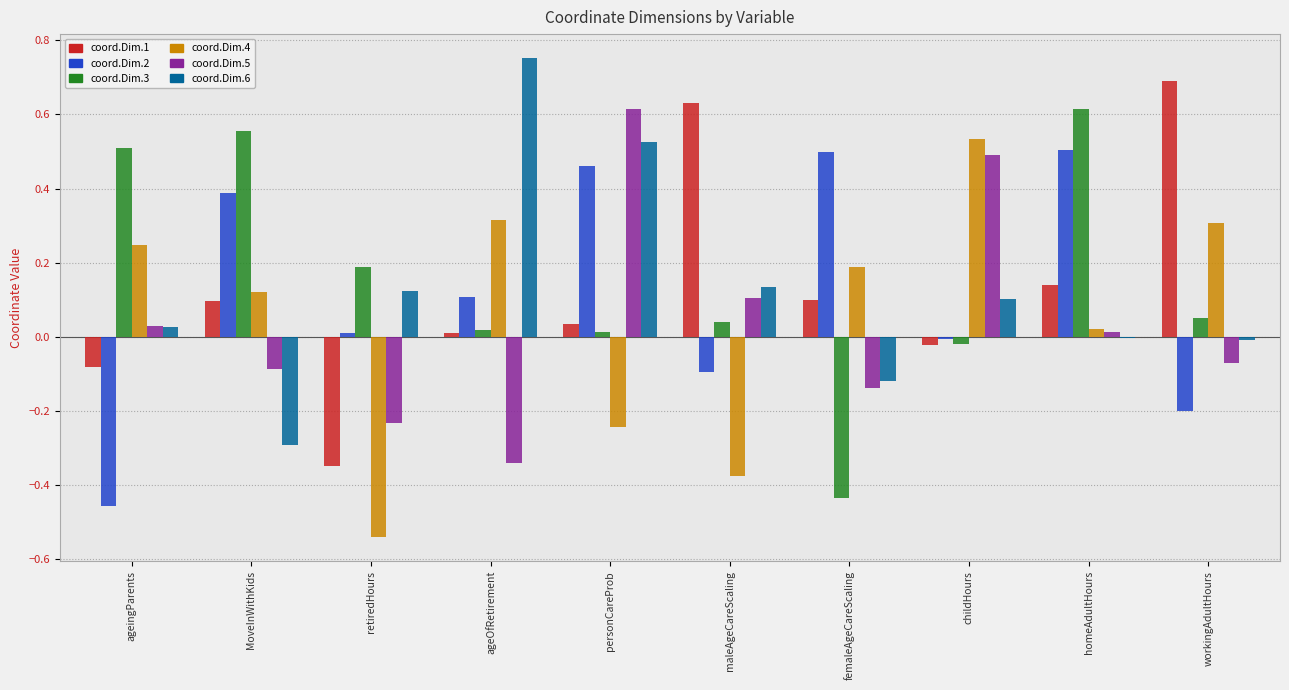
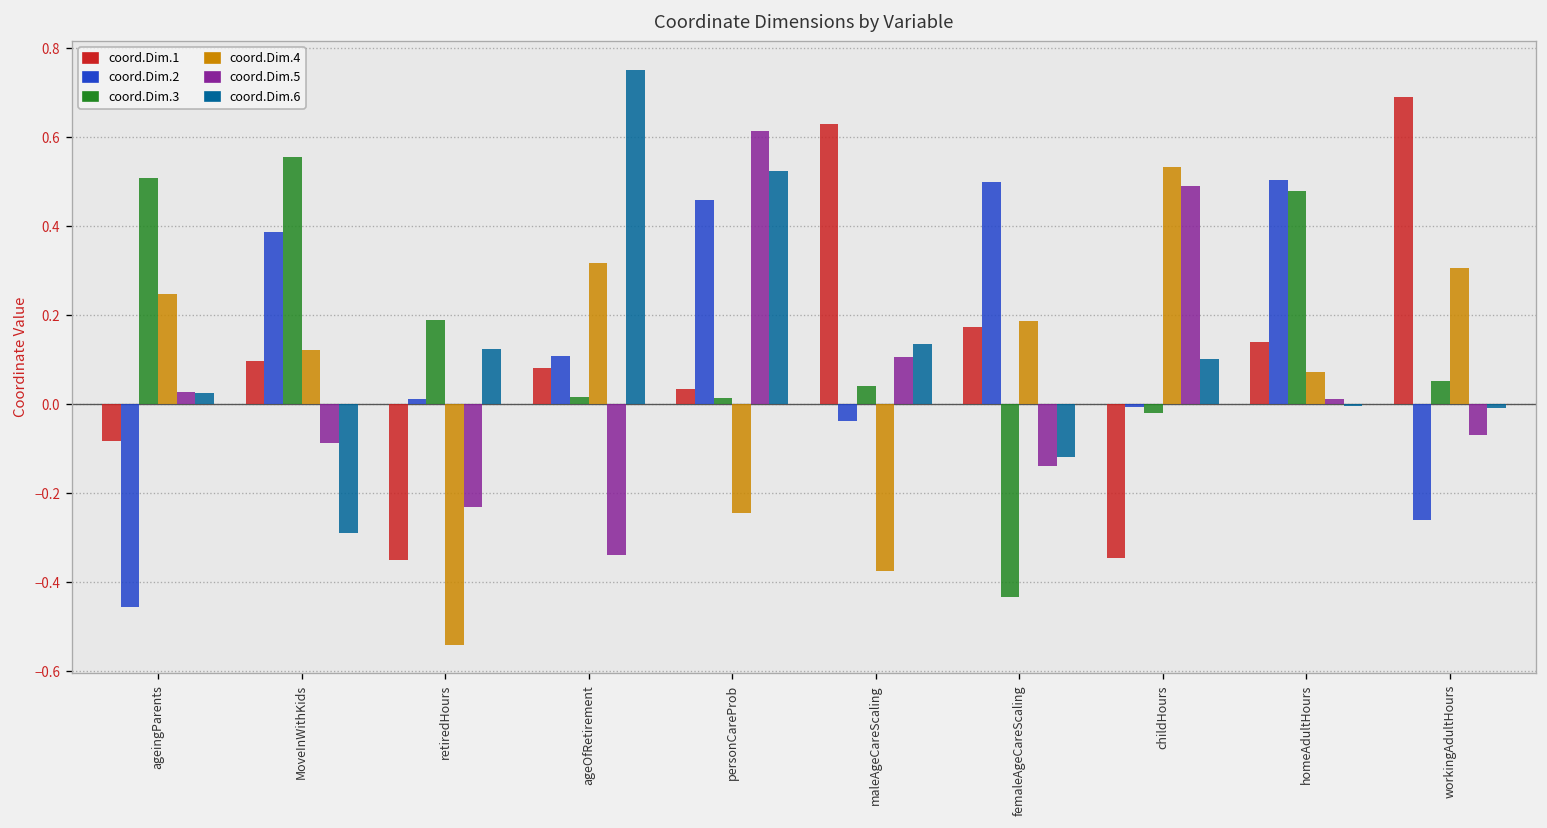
  {
    "coord.Dim.1": {
      "ageingParents": -0.08,
      "MoveInWithKids": 0.10,
      "retiredHours": -0.35,
-     "ageOfRetirement": 0.01,
+     "ageOfRetirement": 0.08,
      "personCareProb": 0.03,
      "maleAgeCareScaling": 0.63,
-     "femaleAgeCareScaling": 0.10,
-     "childHours": -0.02,
+     "femaleAgeCareScaling": 0.17,
+     "childHours": -0.35,
      "homeAdultHours": 0.14,
      "workingAdultHours": 0.69
    },
    "coord.Dim.2": {
      "ageingParents": -0.45,
      "MoveInWithKids": 0.39,
      "retiredHours": 0.01,
      "ageOfRetirement": 0.11,
      "personCareProb": 0.46,
-     "maleAgeCareScaling": -0.09,
+     "maleAgeCareScaling": -0.04,
      "femaleAgeCareScaling": 0.50,
      "homeAdultHours": 0.50,
-     "workingAdultHours": -0.20
+     "workingAdultHours": -0.26
    },
    "coord.Dim.3": {
      "ageingParents": 0.51,
      "MoveInWithKids": 0.56,
      "retiredHours": 0.19,
      "ageOfRetirement": 0.02,
      "personCareProb": 0.01,
      "maleAgeCareScaling": 0.04,
      "femaleAgeCareScaling": -0.43,
      "childHours": -0.02,
-     "homeAdultHours": 0.61,
+     "homeAdultHours": 0.48,
      "workingAdultHours": 0.05
    },
    "coord.Dim.4": {
      "ageingParents": 0.25,
      "MoveInWithKids": 0.12,
      "retiredHours": -0.54,
      "ageOfRetirement": 0.32,
      "personCareProb": -0.24,
      "maleAgeCareScaling": -0.38,
      "femaleAgeCareScaling": 0.19,
      "childHours": 0.53,
-     "homeAdultHours": 0.02,
+     "homeAdultHours": 0.07,
      "workingAdultHours": 0.31
    },
    "coord.Dim.5": {
      "ageingParents": 0.03,
      "MoveInWithKids": -0.09,
      "retiredHours": -0.23,
      "ageOfRetirement": -0.34,
      "personCareProb": 0.61,
      "maleAgeCareScaling": 0.11,
      "femaleAgeCareScaling": -0.14,
      "childHours": 0.49,
      "homeAdultHours": 0.01,
      "workingAdultHours": -0.07
    },
    "coord.Dim.6": {
      "ageingParents": 0.03,
      "MoveInWithKids": -0.29,
      "retiredHours": 0.12,
      "ageOfRetirement": 0.75,
      "personCareProb": 0.52,
      "maleAgeCareScaling": 0.14,
      "femaleAgeCareScaling": -0.12,
      "childHours": 0.10,
      "workingAdultHours": -0.01
    }
  }
